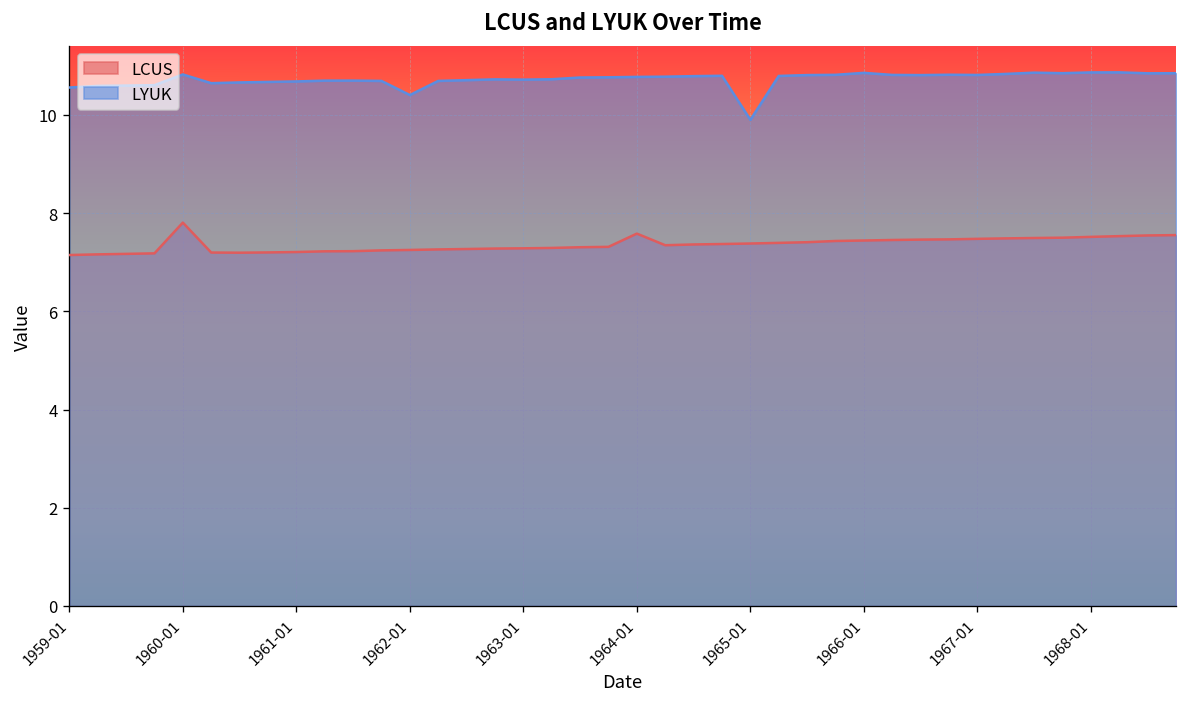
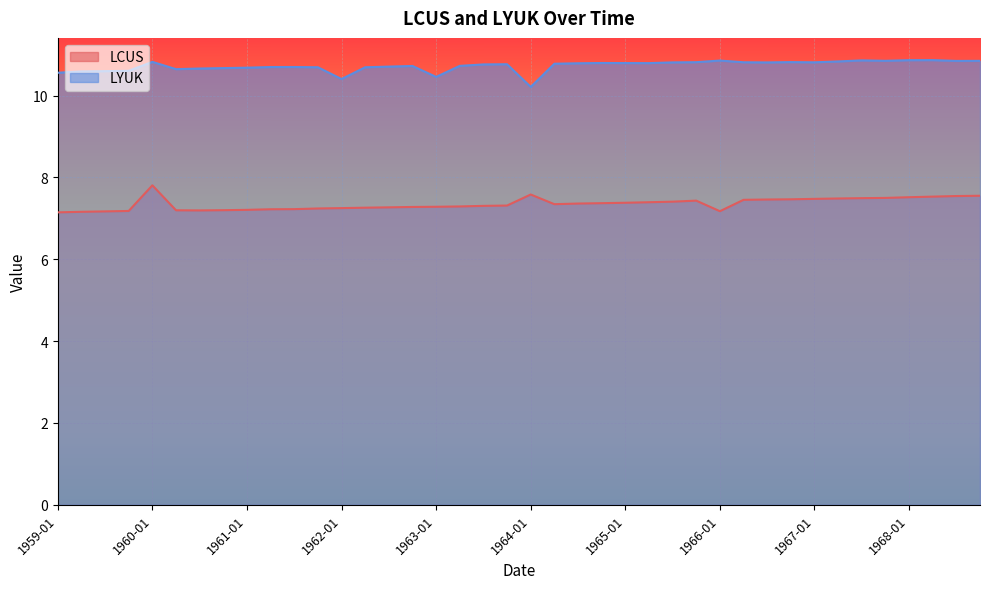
  {
    "LCUS": {
      "1959-01": 7.1,
      "1960-01": 7.8,
      "1961-01": 7.2,
      "1962-01": 7.3,
      "1963-01": 7.3,
      "1964-01": 7.6,
      "1965-01": 7.4,
-     "1966-01": 7.4,
+     "1966-01": 7.2,
      "1967-01": 7.5,
      "1968-01": 7.5
    },
    "LYUK": {
      "1959-01": 10.6,
      "1960-01": 10.8,
      "1961-01": 10.7,
      "1962-01": 10.4,
-     "1963-01": 10.7,
-     "1964-01": 10.8,
-     "1965-01": 9.9,
+     "1963-01": 10.5,
+     "1964-01": 10.2,
+     "1965-01": 10.8,
      "1966-01": 10.9,
      "1967-01": 10.8,
      "1968-01": 10.9
    }
  }
